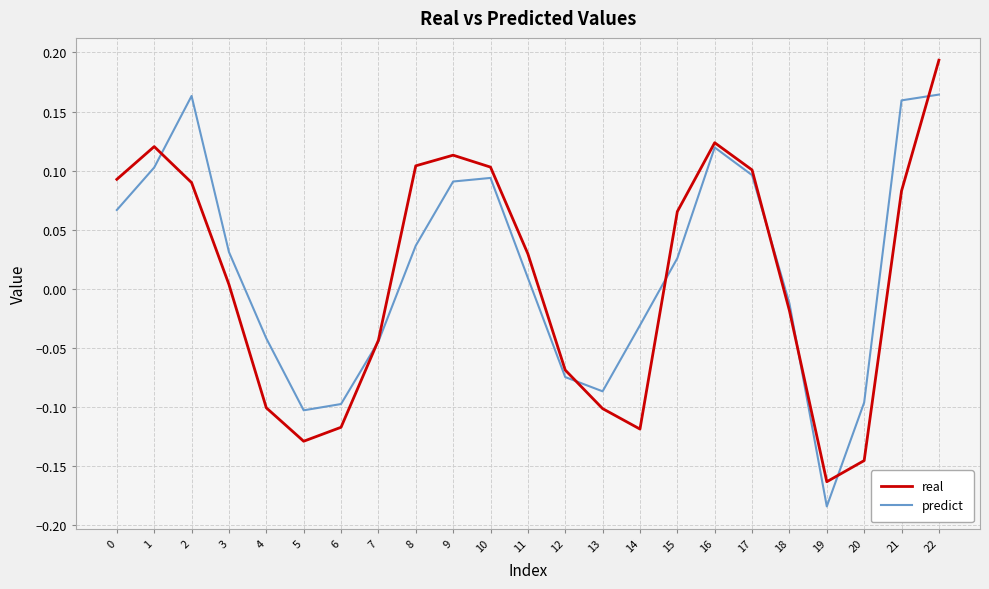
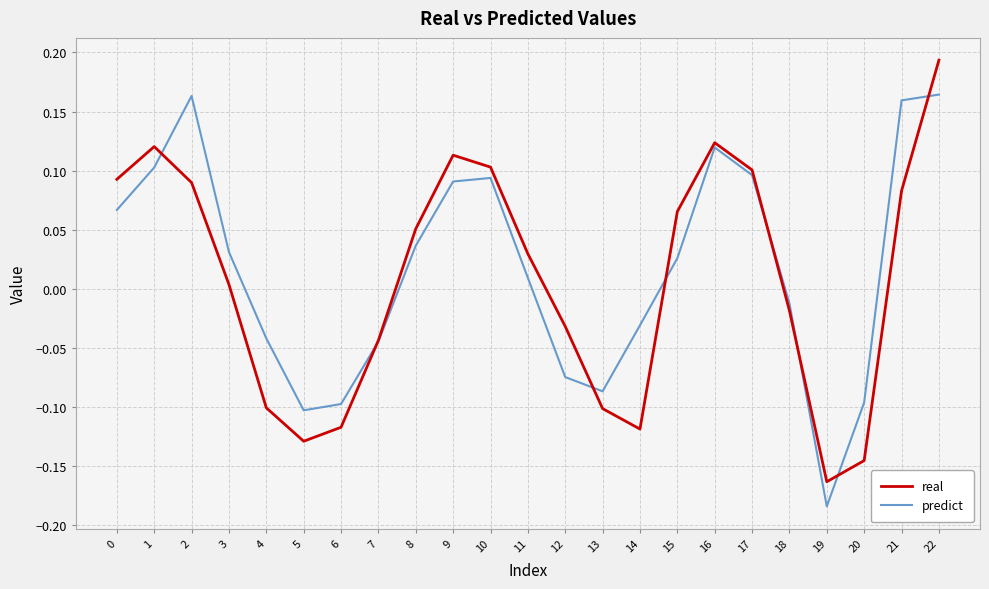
  {
    "real": {
      "0": 0.093,
      "1": 0.120,
      "2": 0.090,
      "3": 0.004,
      "4": -0.101,
      "5": -0.129,
      "6": -0.117,
-     "8": 0.104,
+     "8": 0.051,
      "9": 0.113,
      "10": 0.103,
      "11": 0.030,
-     "12": -0.069,
+     "12": -0.032,
      "13": -0.101,
      "14": -0.119,
      "15": 0.065,
      "16": 0.124,
      "17": 0.101,
      "18": -0.019,
      "19": -0.163,
      "20": -0.145,
      "21": 0.083,
      "22": 0.193
    },
    "predict": {
      "0": 0.067,
      "1": 0.103,
      "2": 0.163,
      "3": 0.031,
      "4": -0.042,
      "5": -0.103,
      "6": -0.098,
      "8": 0.036,
      "9": 0.091,
      "10": 0.094,
      "11": 0.009,
      "12": -0.075,
      "13": -0.087,
      "14": -0.031,
      "15": 0.026,
      "16": 0.120,
      "17": 0.096,
      "18": -0.012,
      "19": -0.184,
      "20": -0.096,
      "21": 0.159,
      "22": 0.164
    }
  }
